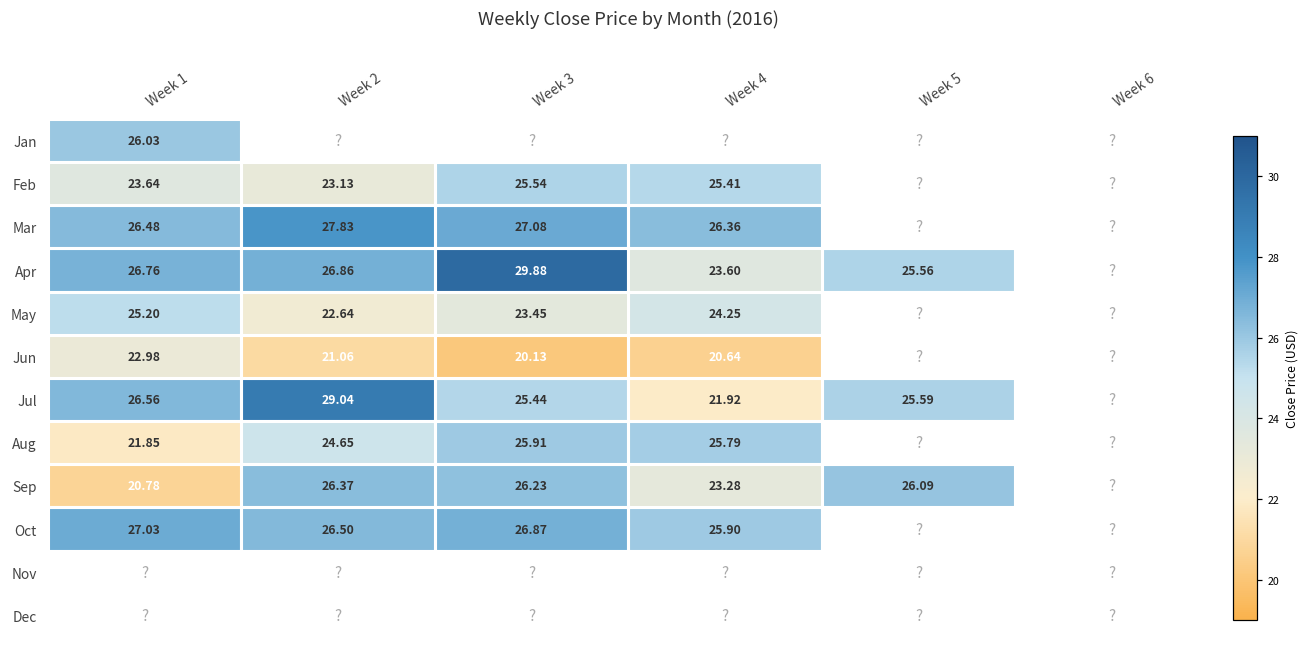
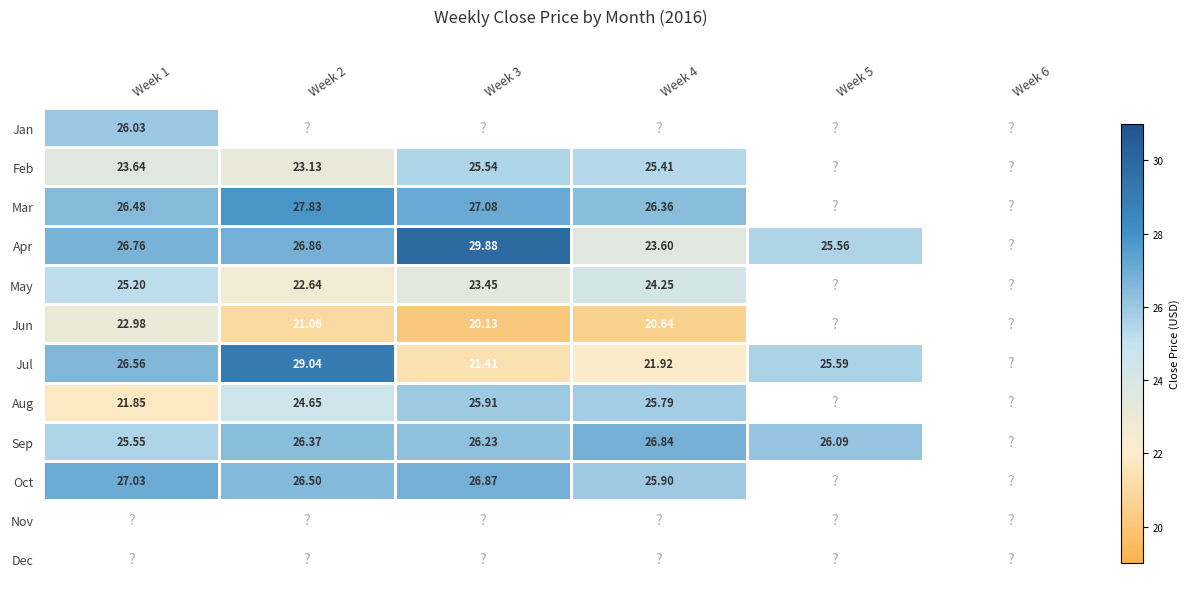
  {
    "Jan": {
      "Week 1": 26.03
    },
    "Feb": {
      "Week 1": 23.64,
      "Week 2": 23.13,
      "Week 3": 25.54,
      "Week 4": 25.41
    },
    "Mar": {
      "Week 1": 26.48,
      "Week 2": 27.83,
      "Week 3": 27.08,
      "Week 4": 26.36
    },
    "Apr": {
      "Week 1": 26.76,
      "Week 2": 26.86,
      "Week 3": 29.88,
      "Week 4": 23.60,
      "Week 5": 25.56
    },
    "May": {
      "Week 1": 25.20,
      "Week 2": 22.64,
      "Week 3": 23.45,
      "Week 4": 24.25
    },
    "Jun": {
      "Week 1": 22.98,
      "Week 2": 21.06,
      "Week 3": 20.13,
      "Week 4": 20.64
    },
    "Jul": {
      "Week 1": 26.56,
      "Week 2": 29.04,
-     "Week 3": 25.44,
+     "Week 3": 21.41,
      "Week 4": 21.92,
      "Week 5": 25.59
    },
    "Aug": {
      "Week 1": 21.85,
      "Week 2": 24.65,
      "Week 3": 25.91,
      "Week 4": 25.79
    },
    "Sep": {
-     "Week 1": 20.78,
+     "Week 1": 25.55,
      "Week 2": 26.37,
      "Week 3": 26.23,
-     "Week 4": 23.28,
+     "Week 4": 26.84,
      "Week 5": 26.09
    },
    "Oct": {
      "Week 1": 27.03,
      "Week 2": 26.50,
      "Week 3": 26.87,
      "Week 4": 25.90
    }
  }
